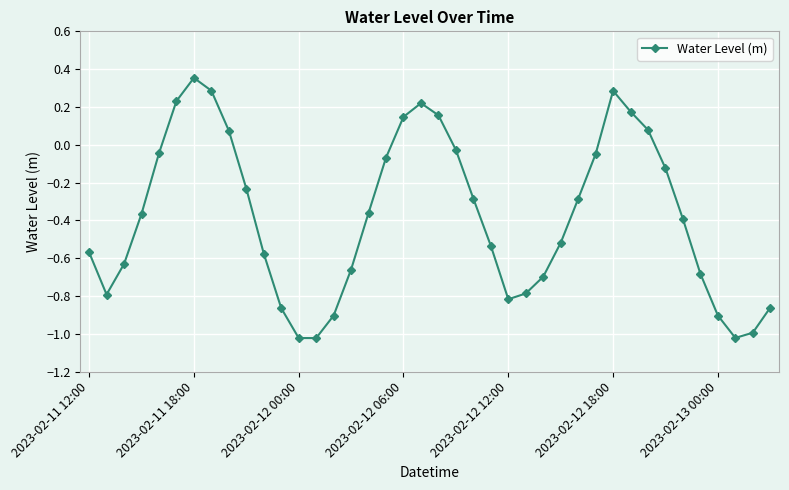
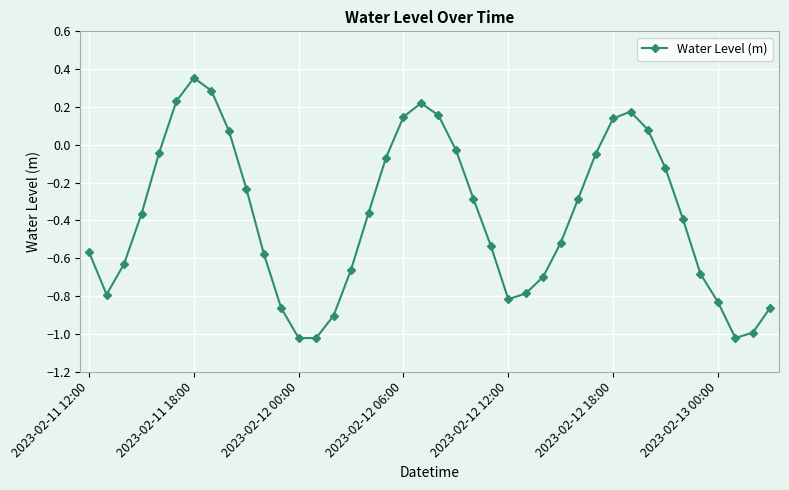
  {
    "2023-02-11 12:00": -0.57,
    "2023-02-11 18:00": 0.35,
    "2023-02-12 00:00": -1.02,
    "2023-02-12 06:00": 0.15,
    "2023-02-12 12:00": -0.82,
-   "2023-02-12 18:00": 0.29,
-   "2023-02-13 00:00": -0.90
+   "2023-02-12 18:00": 0.14,
+   "2023-02-13 00:00": -0.83
  }
